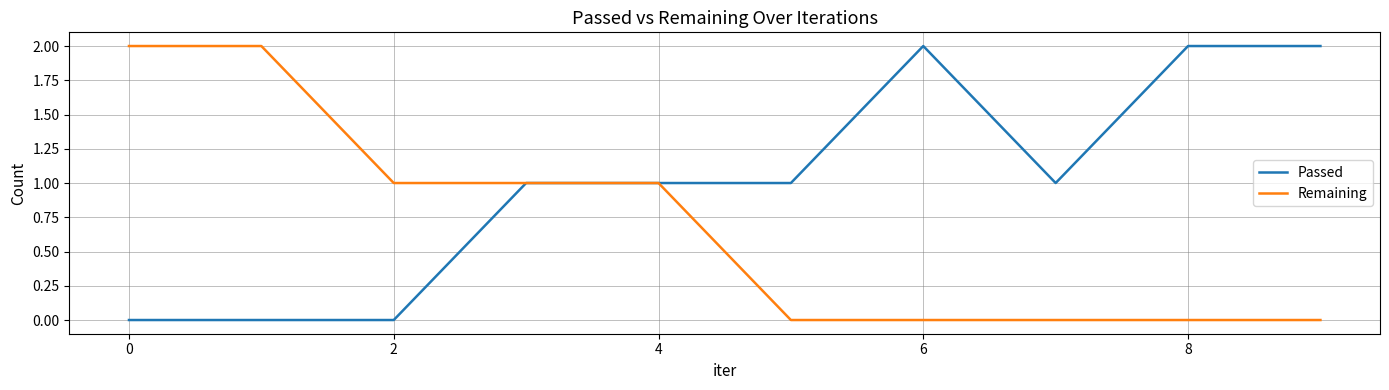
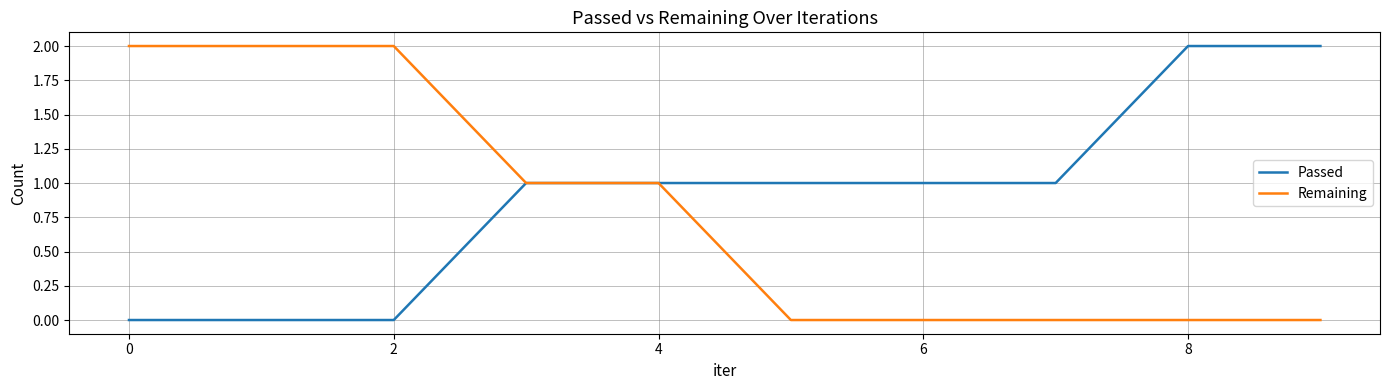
  {
    "Passed": {
      "0": 0,
      "2": 0,
-     "6": 2,
+     "6": 1,
      "8": 2
    },
    "Remaining": {
      "0": 2,
-     "2": 1,
+     "2": 2,
      "6": 0,
      "8": 0
    }
  }
